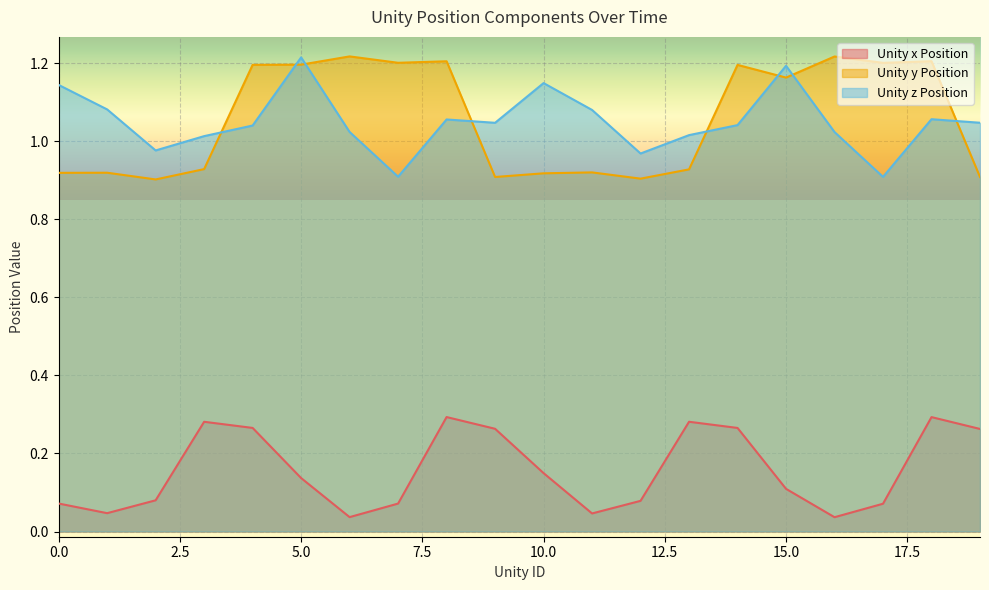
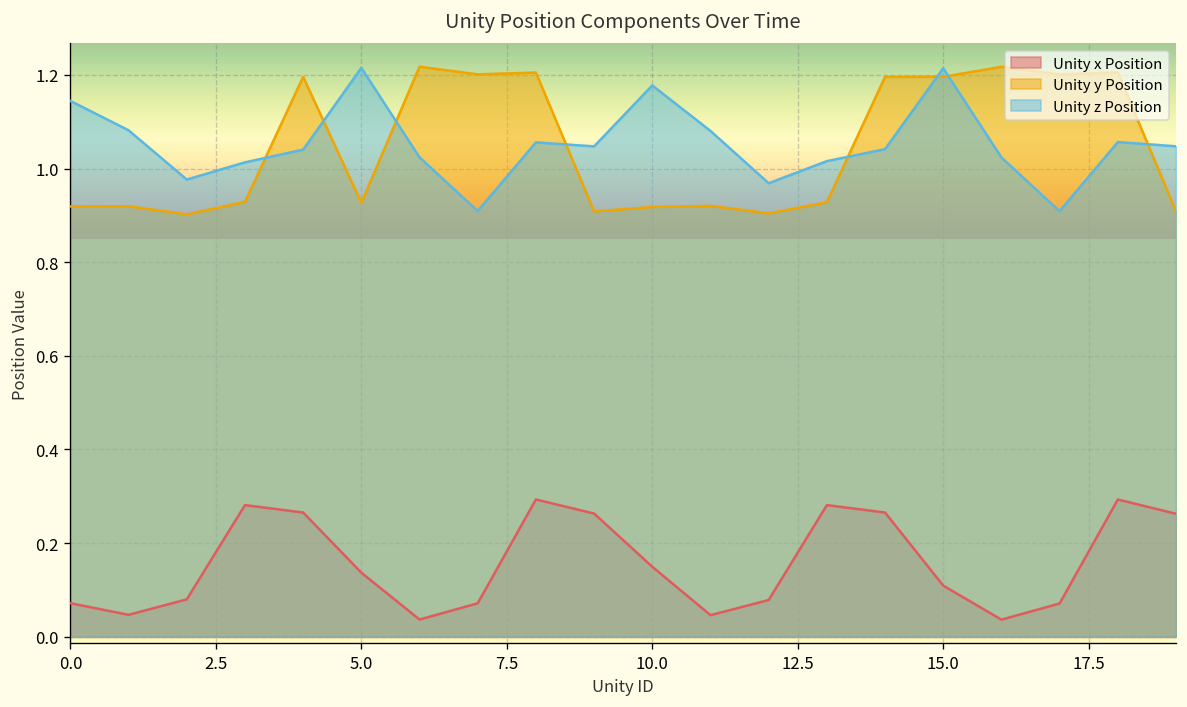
  {
    "Unity x Position": {
      "0.0": 0.07,
      "5.0": 0.14,
      "10.0": 0.15,
      "15.0": 0.11
    },
    "Unity y Position": {
      "0.0": 0.92,
-     "5.0": 1.20,
+     "5.0": 0.93,
      "10.0": 0.92,
-     "15.0": 1.16
+     "15.0": 1.20
    },
    "Unity z Position": {
      "0.0": 1.14,
      "5.0": 1.21,
-     "10.0": 1.15,
-     "15.0": 1.19
+     "10.0": 1.18,
+     "15.0": 1.21
    }
  }
